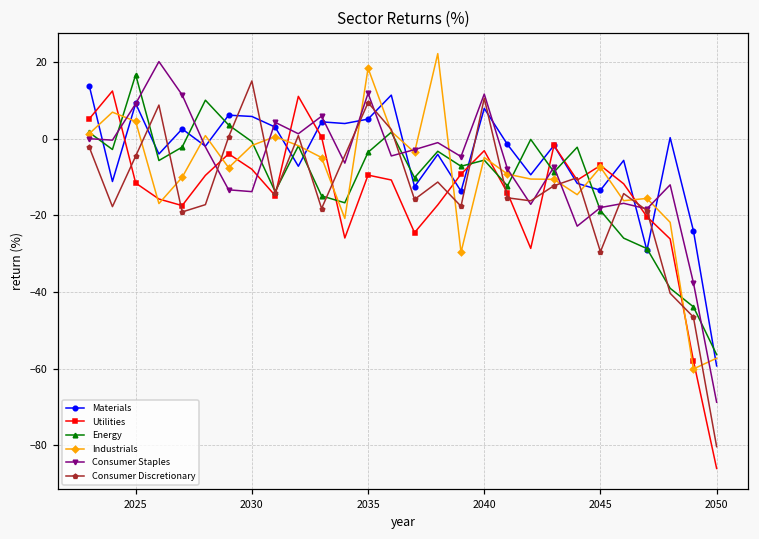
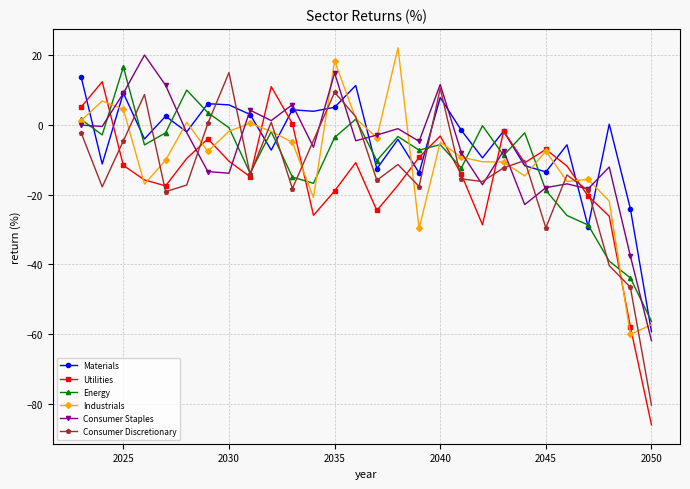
  {
    "Materials": {
      "2030": 6,
      "2035": 5,
      "2040": 8,
      "2045": -13,
      "2050": -59
    },
    "Utilities": {
      "2025": -12,
-     "2030": -8,
-     "2035": -10,
+     "2030": -10,
+     "2035": -19,
      "2040": -3,
      "2050": -86
    },
    "Energy": {
      "2025": 17,
      "2030": -1,
      "2035": -4,
      "2045": -19,
      "2050": -56
    },
    "Industrials": {
      "2025": 4,
      "2030": -2,
      "2035": 18,
      "2050": -57
    },
    "Consumer Staples": {
      "2030": -14,
-     "2035": 12,
+     "2035": 15,
      "2040": 12,
      "2045": -18,
-     "2050": -69
+     "2050": -62
    },
    "Consumer Discretionary": {
      "2025": -5,
      "2030": 15,
      "2035": 9,
      "2040": 11,
      "2045": -30,
      "2050": -80
    }
  }
